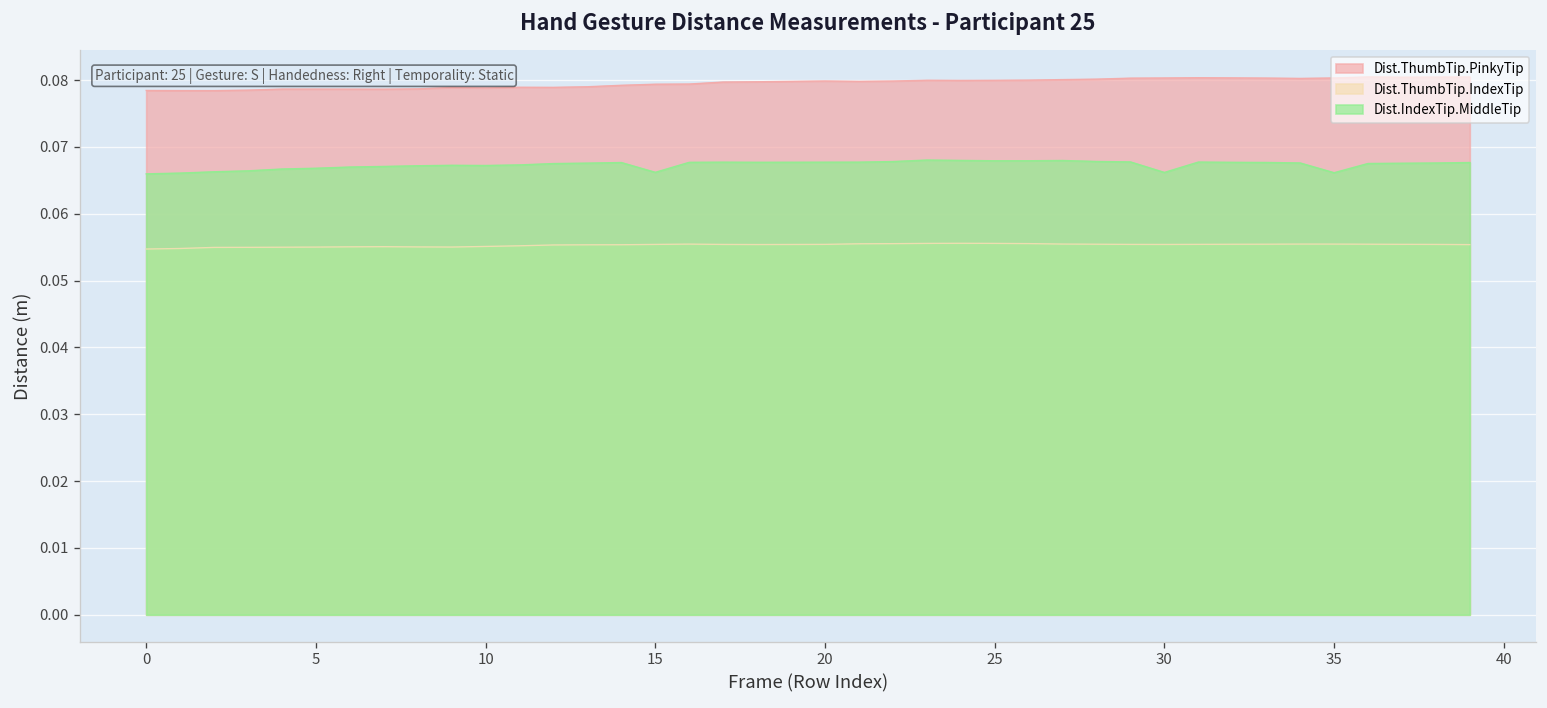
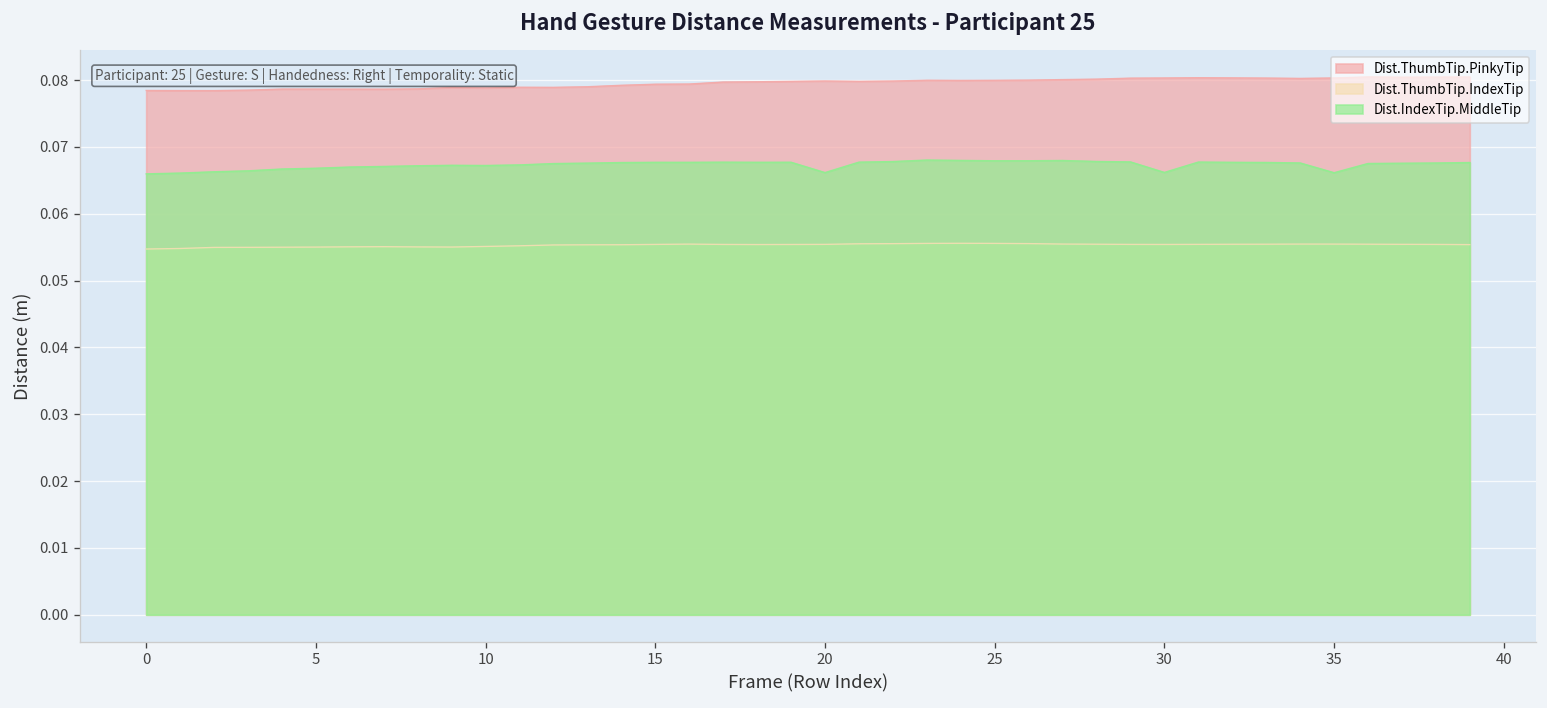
  {
    "Dist.IndexTip.MiddleTip": {
      "0": 0.066,
      "5": 0.067,
      "10": 0.067,
-     "15": 0.066,
-     "20": 0.068,
+     "15": 0.068,
+     "20": 0.066,
      "25": 0.068,
      "30": 0.066,
      "35": 0.066
    }
  }
